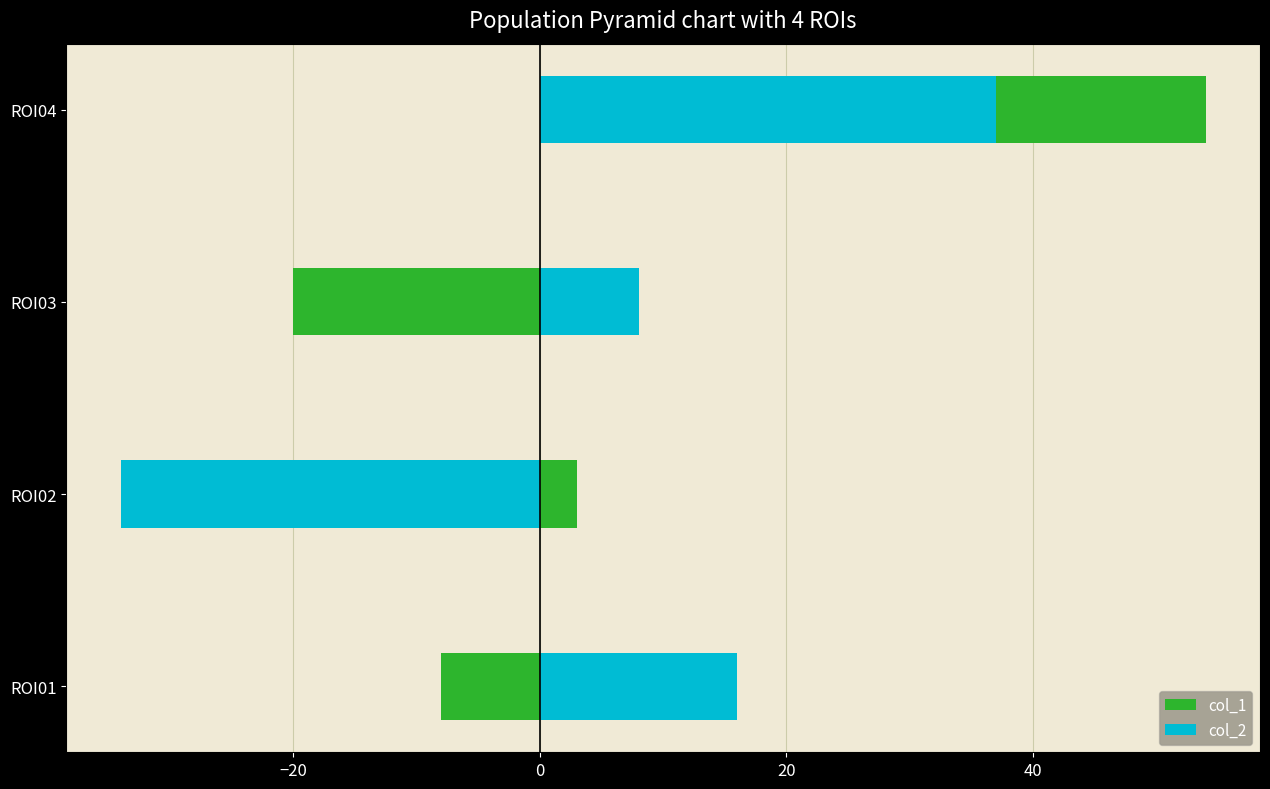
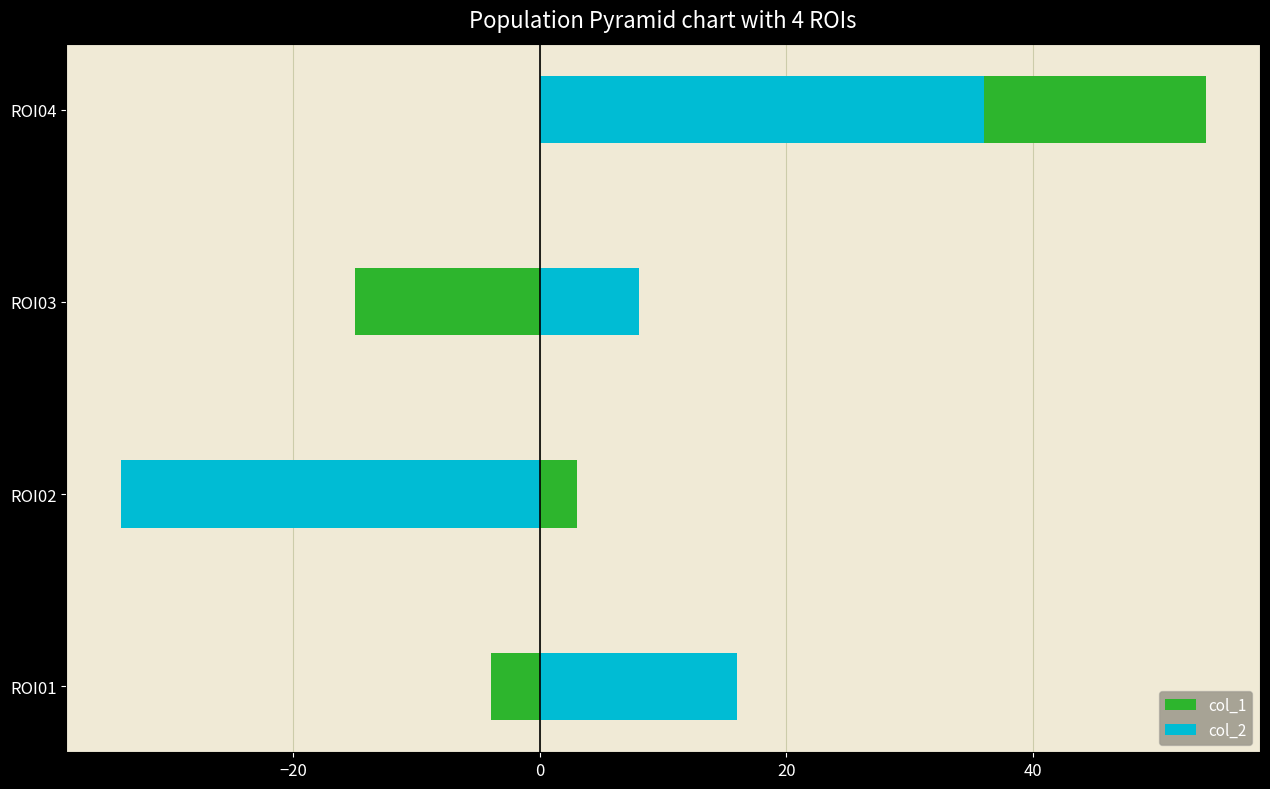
  {
    "col_1": {
      "ROI04": 54,
-     "ROI03": -20,
+     "ROI03": -15,
      "ROI02": 3,
-     "ROI01": -8
+     "ROI01": -4
    },
    "col_2": {
-     "ROI04": 37,
+     "ROI04": 36,
      "ROI03": 8,
      "ROI02": -34,
      "ROI01": 16
    }
  }
